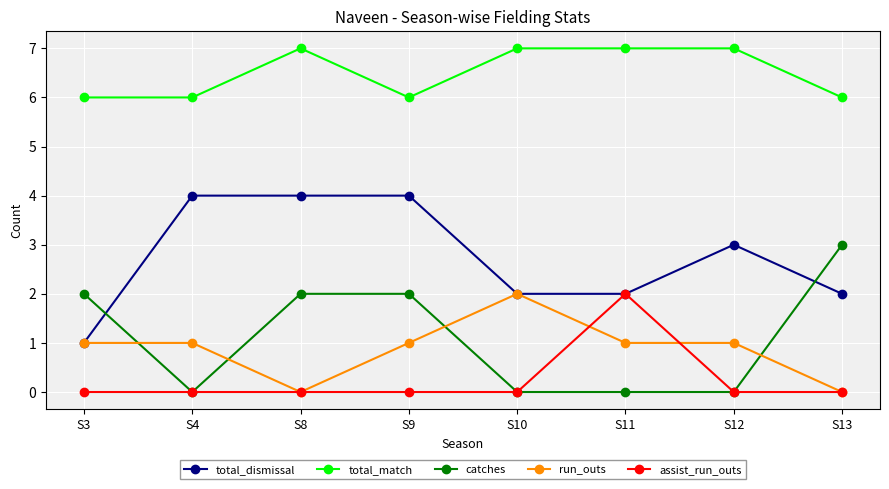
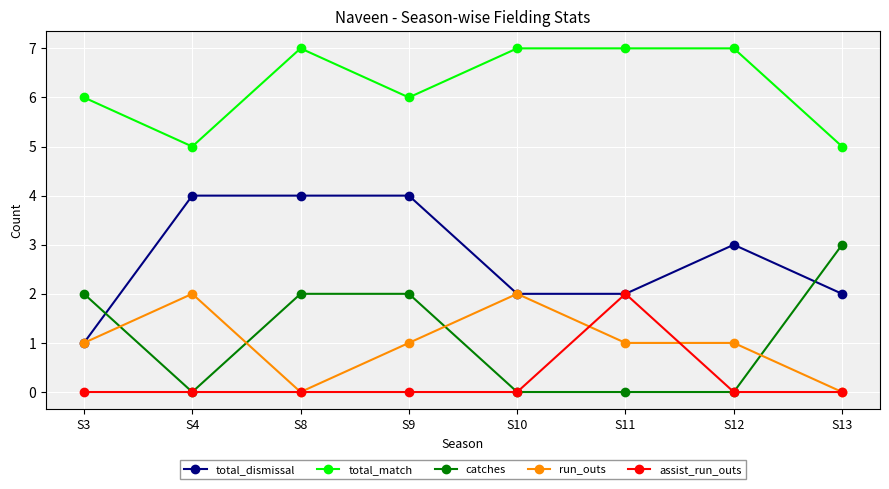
  {
    "total_dismissal": {
      "S4": 4,
      "S8": 4,
      "S9": 4,
      "S12": 3,
      "S13": 2
    },
    "total_match": {
      "S3": 6,
-     "S4": 6,
+     "S4": 5,
      "S8": 7,
      "S9": 6,
      "S10": 7,
      "S11": 7,
      "S12": 7,
-     "S13": 6
+     "S13": 5
    },
    "catches": {
      "S3": 2,
      "S8": 2,
      "S9": 2,
      "S11": 0,
      "S13": 3
    },
    "run_outs": {
-     "S4": 1,
+     "S4": 2,
      "S9": 1,
      "S11": 1,
      "S12": 1
    },
    "assist_run_outs": {
      "S3": 0,
      "S9": 0
    }
  }
